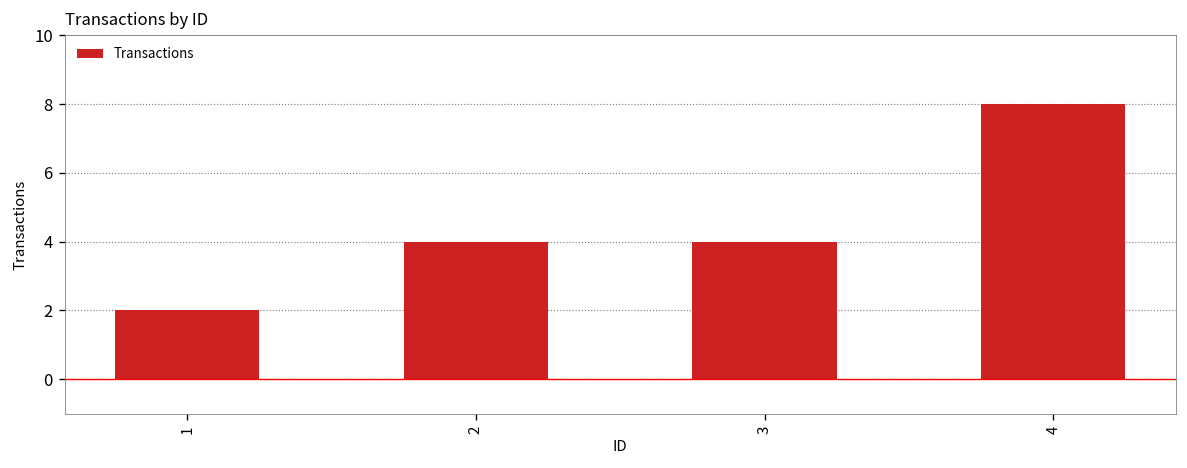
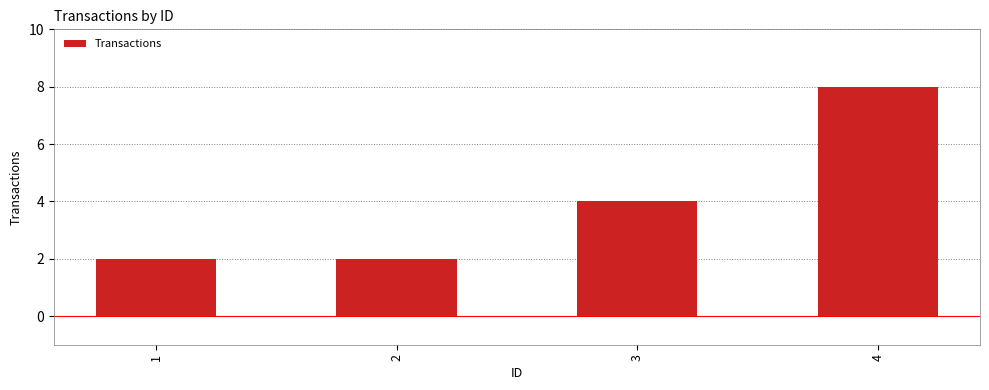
  {
    "1": 2,
-   "2": 4,
+   "2": 2,
    "3": 4,
    "4": 8
  }
